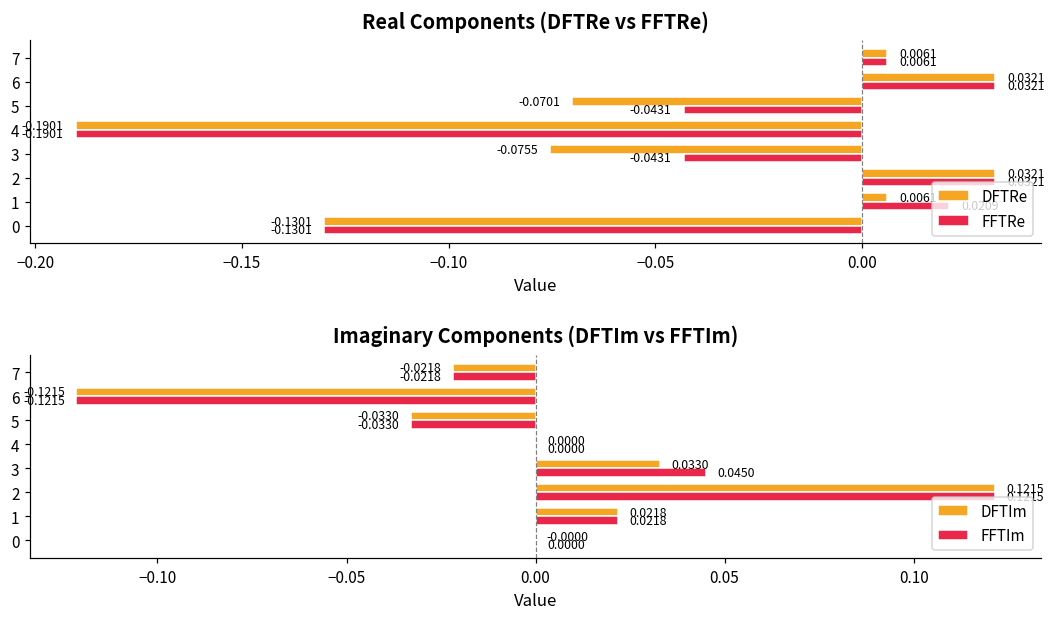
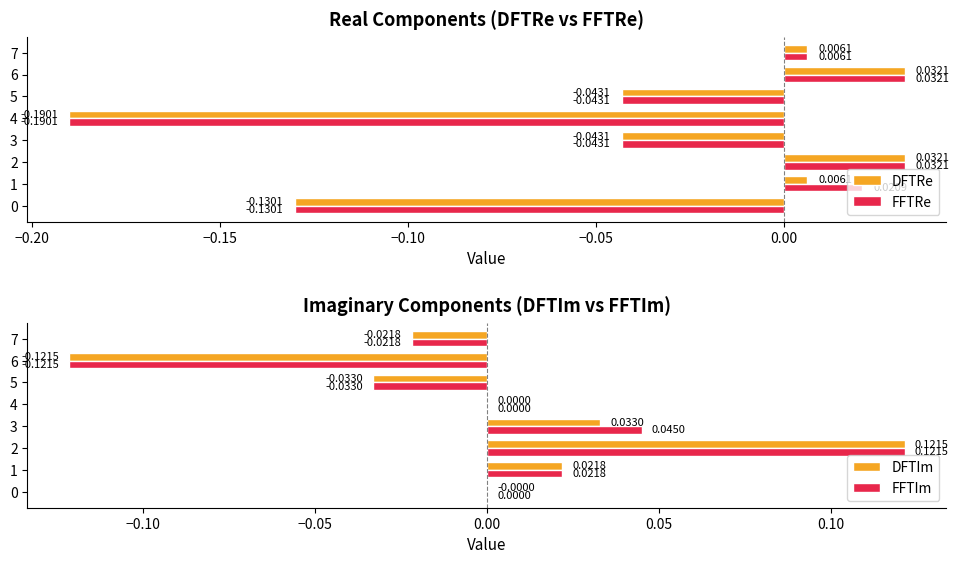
  {
    "Real Components (DFTRe vs FFTRe)": {
      "DFTRe": {
-       "5": -0.0701,
-       "3": -0.0755
+       "5": -0.0431,
+       "3": -0.0431
      },
      "FFTRe": {
        "5": -0.0431,
        "3": -0.0431
      }
    },
    "Imaginary Components (DFTIm vs FFTIm)": {
      "DFTIm": {
        "3": 0.0330
      },
      "FFTIm": {
        "3": 0.0450
      }
    }
  }
